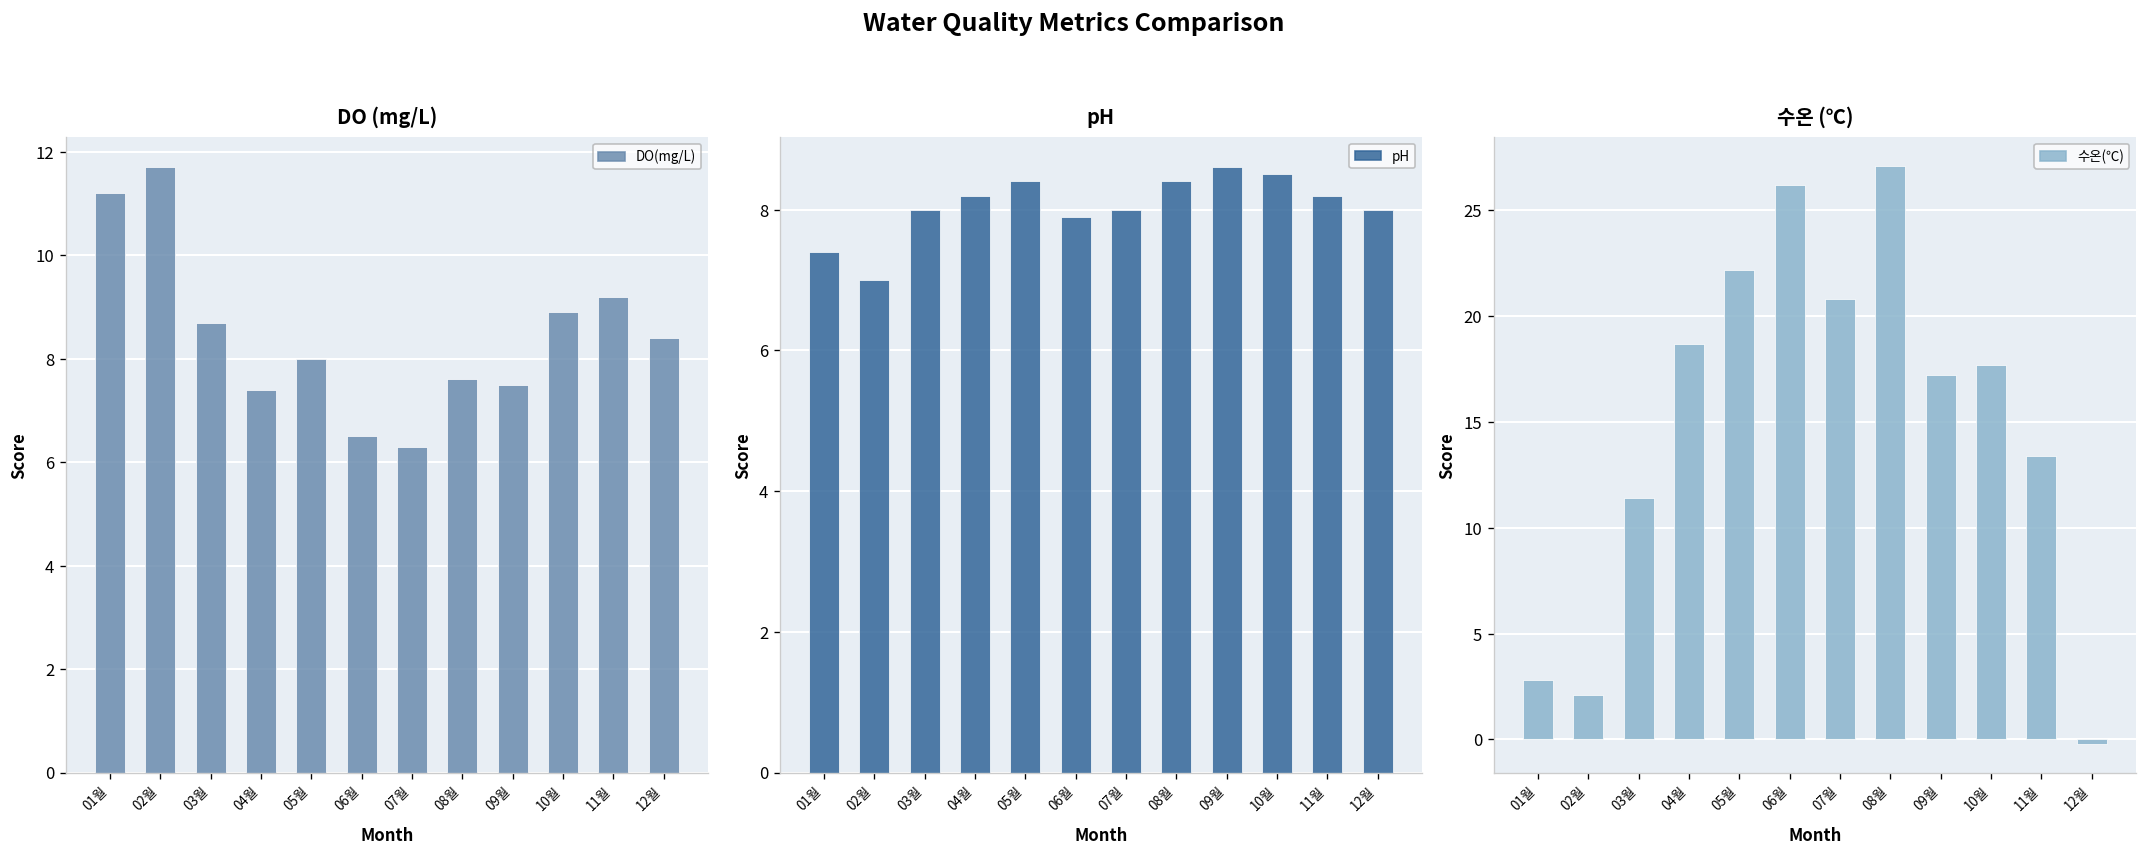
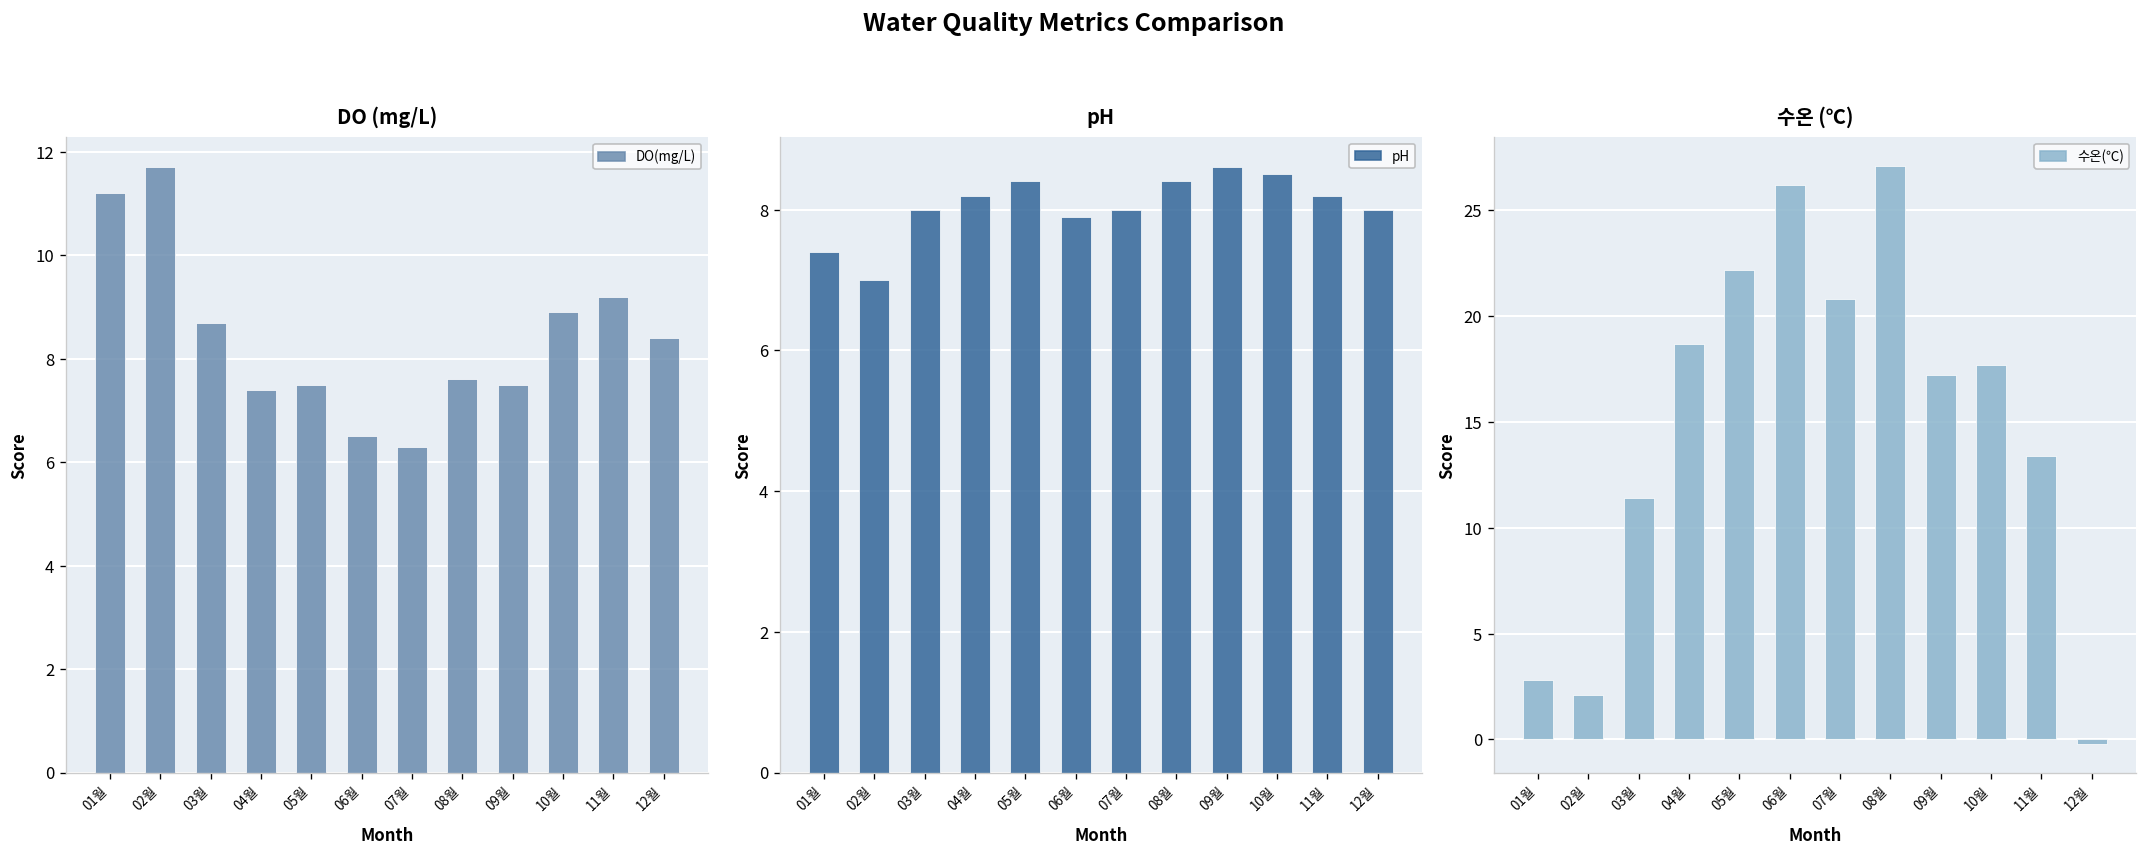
  {
    "DO (mg/L)": {
      "01월": 11.2,
      "02월": 11.7,
      "03월": 8.7,
      "04월": 7.4,
-     "05월": 8.0,
+     "05월": 7.5,
      "06월": 6.5,
      "07월": 6.3,
      "08월": 7.6,
      "09월": 7.5,
      "10월": 8.9,
      "11월": 9.2,
      "12월": 8.4
    },
    "pH": {
      "01월": 7.4,
      "02월": 7.0,
      "03월": 8.0,
      "04월": 8.2,
      "05월": 8.4,
      "06월": 7.9,
      "07월": 8.0,
      "08월": 8.4,
      "09월": 8.6,
      "10월": 8.5,
      "11월": 8.2,
      "12월": 8.0
    },
    "수온 (℃)": {
      "01월": 2.8,
      "02월": 2.1,
      "03월": 11.4,
      "04월": 18.7,
      "05월": 22.2,
      "06월": 26.2,
      "07월": 20.8,
      "08월": 27.1,
      "09월": 17.2,
      "10월": 17.7,
      "11월": 13.4,
      "12월": -0.2
    }
  }
